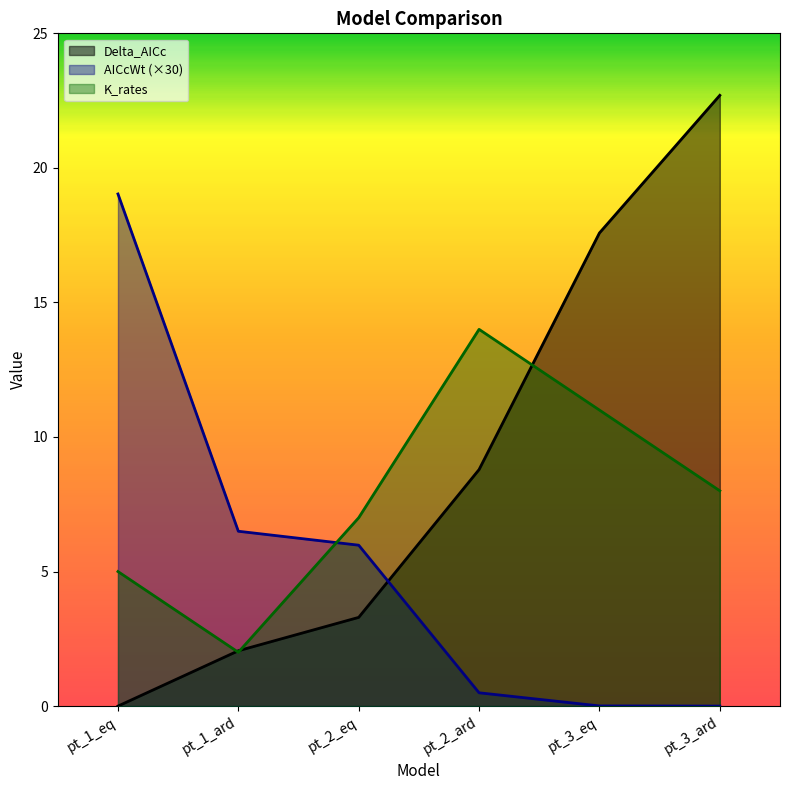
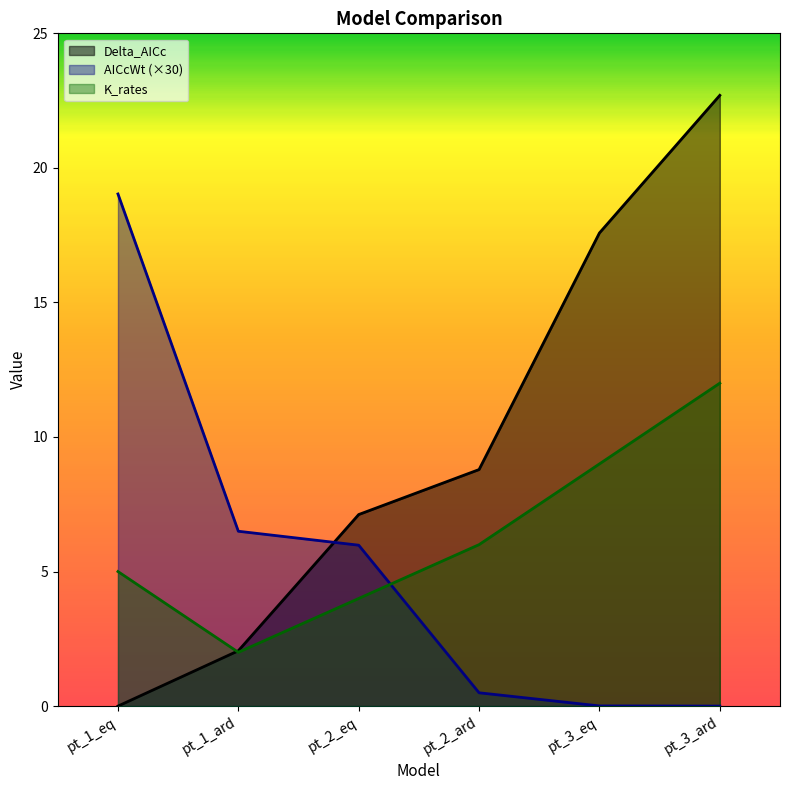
  {
    "Delta_AICc": {
      "pt_1_eq": 0.0,
-     "pt_2_eq": 3.3,
+     "pt_2_eq": 7.1,
      "pt_2_ard": 8.8,
      "pt_3_eq": 17.6,
      "pt_3_ard": 22.7
    },
    "AICcWt (×30)": {
      "pt_1_eq": 19.0,
      "pt_1_ard": 6.5,
      "pt_2_eq": 6.0,
      "pt_2_ard": 0.5,
      "pt_3_eq": 0.0,
      "pt_3_ard": 0.0
    },
    "K_rates": {
      "pt_1_eq": 5,
-     "pt_2_eq": 7,
-     "pt_2_ard": 14,
-     "pt_3_eq": 11,
-     "pt_3_ard": 8
+     "pt_2_eq": 4,
+     "pt_2_ard": 6,
+     "pt_3_eq": 9,
+     "pt_3_ard": 12
    }
  }
